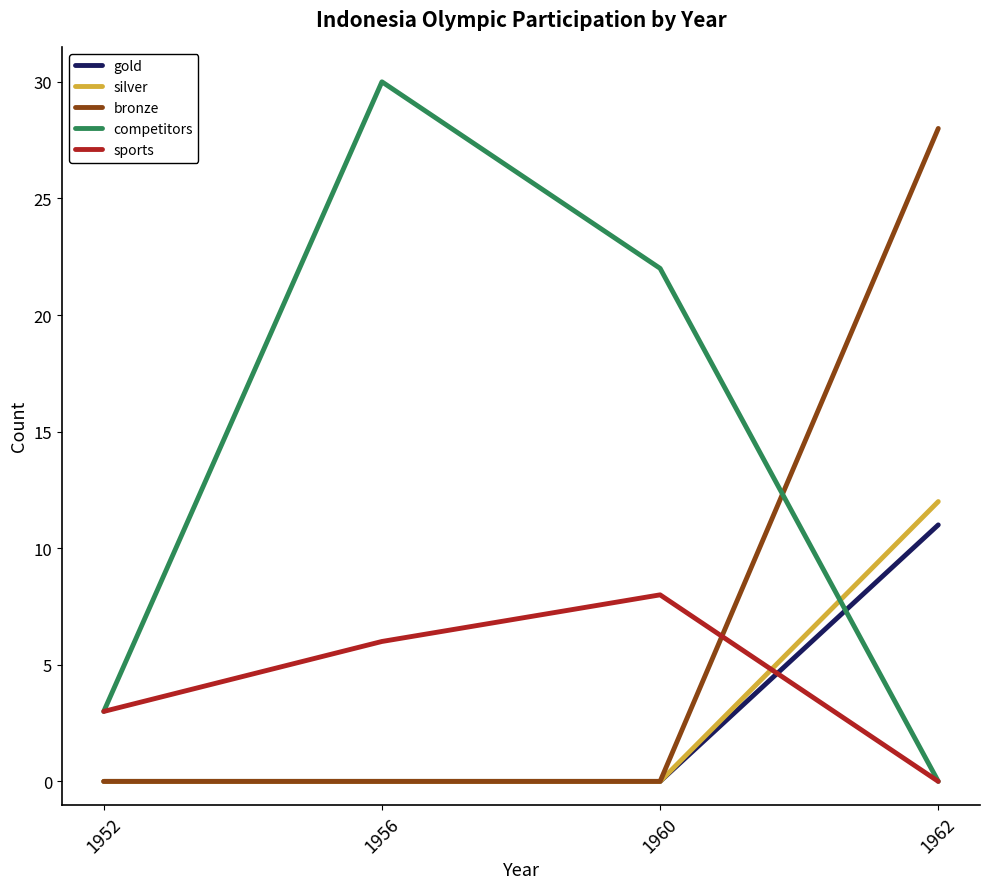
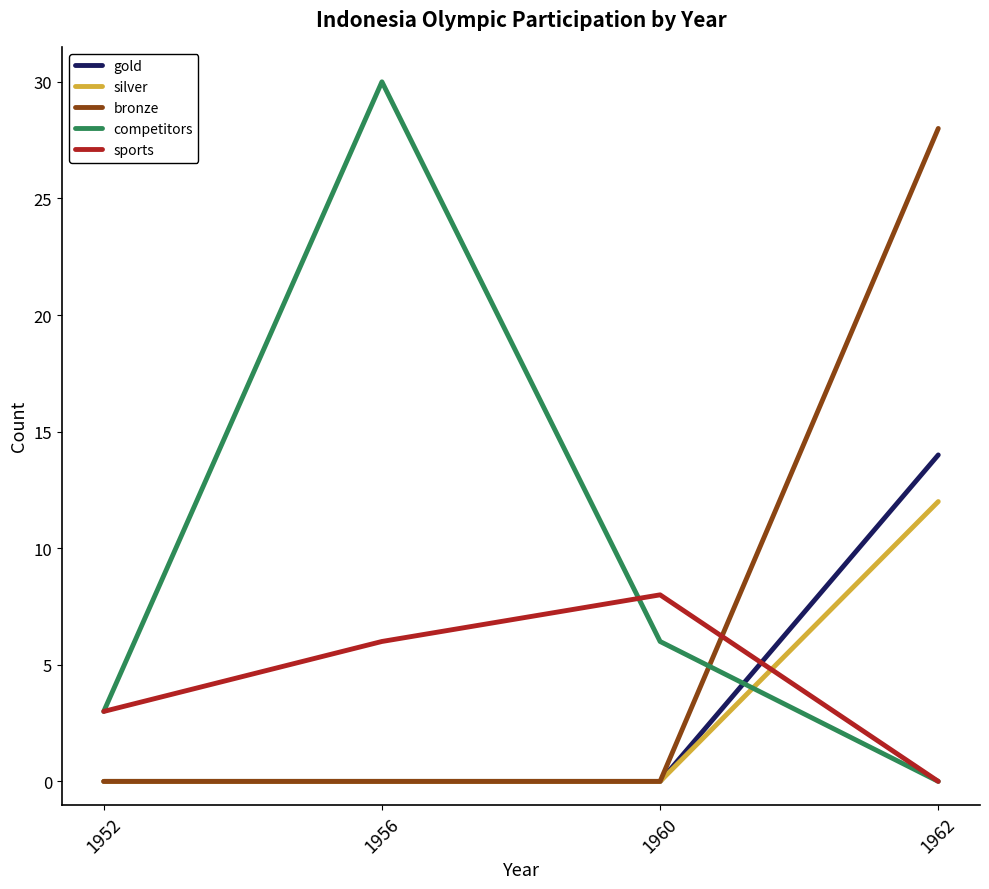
  {
    "gold": {
-     "1962": 11
+     "1962": 14
    },
    "silver": {
      "1962": 12
    },
    "competitors": {
      "1956": 30,
-     "1960": 22
+     "1960": 6
    }
  }
